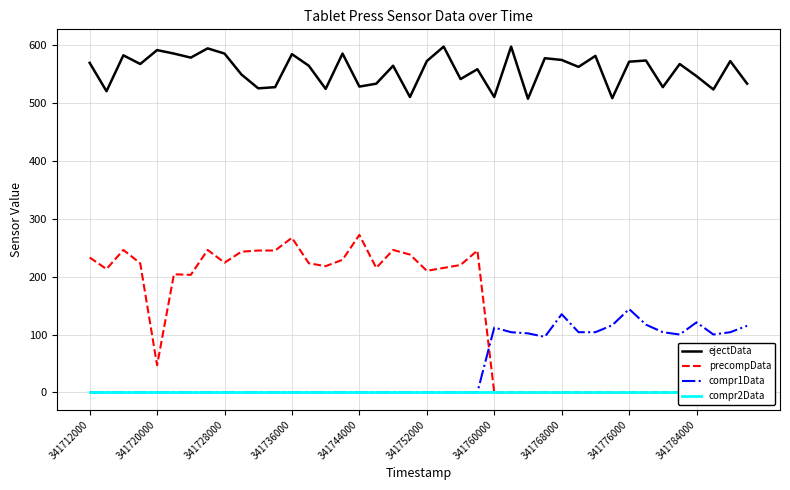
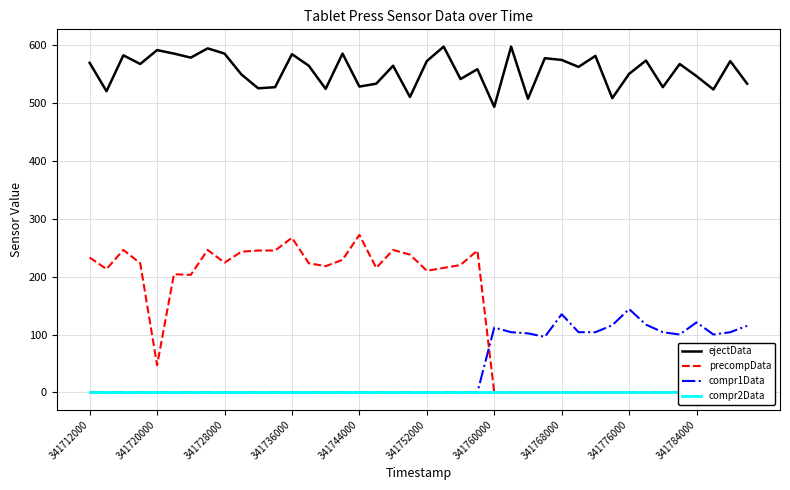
  {
    "ejectData": {
      "341712000": 570,
      "341720000": 590,
      "341728000": 590,
      "341736000": 580,
      "341744000": 530,
      "341752000": 570,
-     "341760000": 510,
+     "341760000": 490,
      "341768000": 570,
-     "341776000": 570,
+     "341776000": 550,
      "341784000": 550
    },
    "precompData": {
      "341712000": 230,
      "341720000": 50,
      "341728000": 220,
      "341736000": 270,
      "341744000": 270,
      "341752000": 210
    },
    "compr1Data": {
      "341760000": 110,
      "341768000": 140,
      "341776000": 140,
      "341784000": 120
    }
  }
